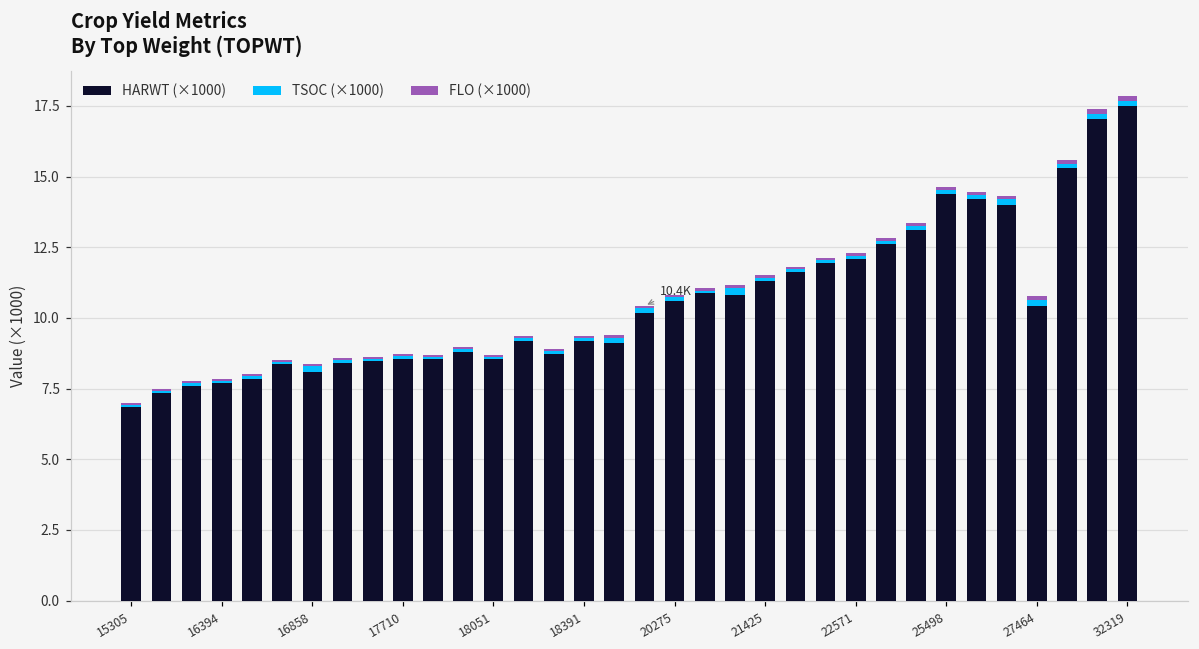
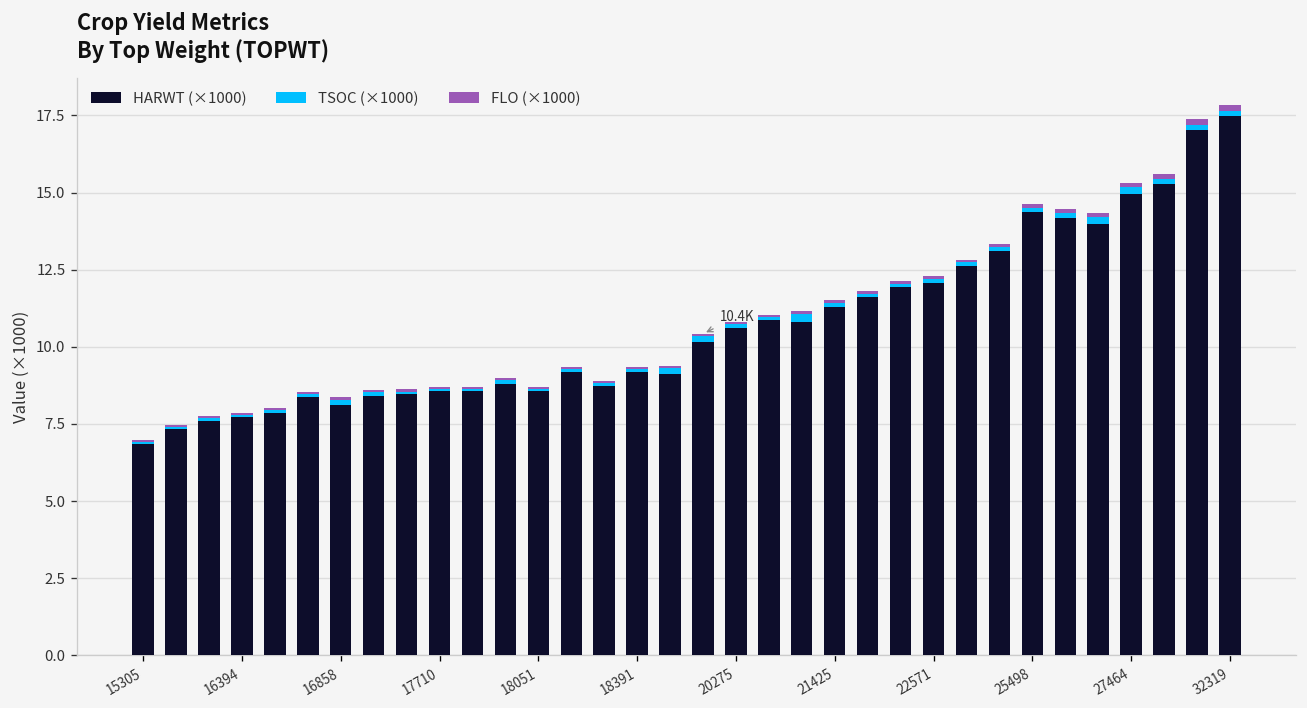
  {
    "HARWT (×1000)": {
      "15305": 6.9,
      "16394": 7.7,
      "16858": 8.1,
      "17710": 8.6,
      "18051": 8.6,
      "18391": 9.2,
      "20275": 10.6,
      "21425": 11.3,
      "22571": 12.1,
      "25498": 14.4,
-     "27464": 10.4,
+     "27464": 15.0,
      "32319": 17.5
    },
    "TSOC (×1000)": {
      "16858": 0.2,
      "20275": 0.1,
      "21425": 0.1,
      "22571": 0.1,
      "25498": 0.1,
      "27464": 0.2,
      "32319": 0.2
    },
    "FLO (×1000)": {
      "25498": 0.1,
      "27464": 0.1,
      "32319": 0.2
    }
  }
